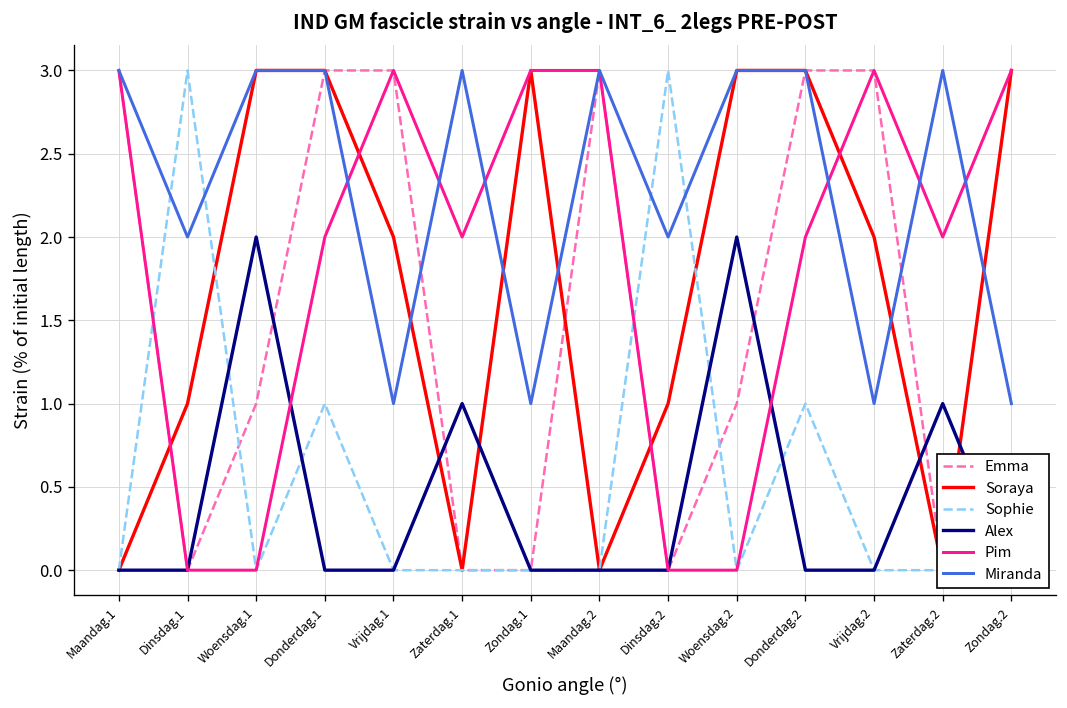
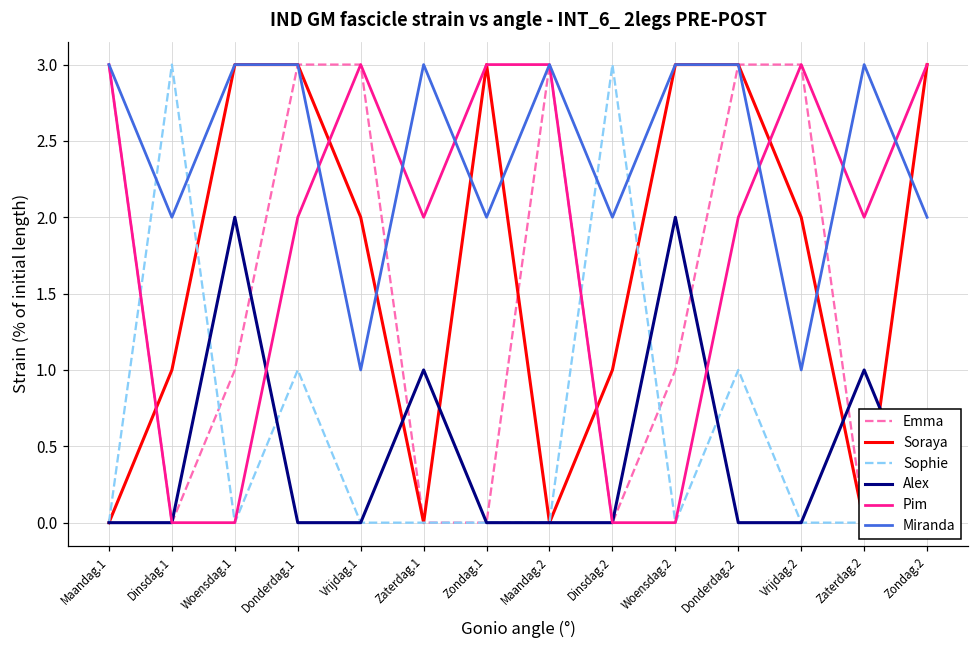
  {
    "Emma": {
      "Woensdag.1": 1,
      "Woensdag.2": 1
    },
    "Soraya": {
      "Dinsdag.1": 1,
      "Vrijdag.1": 2,
      "Dinsdag.2": 1,
      "Vrijdag.2": 2
    },
    "Sophie": {
      "Dinsdag.1": 3,
      "Donderdag.1": 1,
      "Dinsdag.2": 3,
      "Donderdag.2": 1
    },
    "Alex": {
      "Woensdag.1": 2,
      "Donderdag.1": 0,
      "Zaterdag.1": 1,
      "Woensdag.2": 2,
      "Donderdag.2": 0,
      "Zaterdag.2": 1
    },
    "Pim": {
      "Donderdag.1": 2,
      "Zaterdag.1": 2,
      "Donderdag.2": 2,
      "Zaterdag.2": 2
    },
    "Miranda": {
      "Dinsdag.1": 2,
      "Vrijdag.1": 1,
      "Zaterdag.1": 3,
-     "Zondag.1": 1,
+     "Zondag.1": 2,
      "Dinsdag.2": 2,
      "Vrijdag.2": 1,
      "Zaterdag.2": 3,
-     "Zondag.2": 1
+     "Zondag.2": 2
    }
  }
